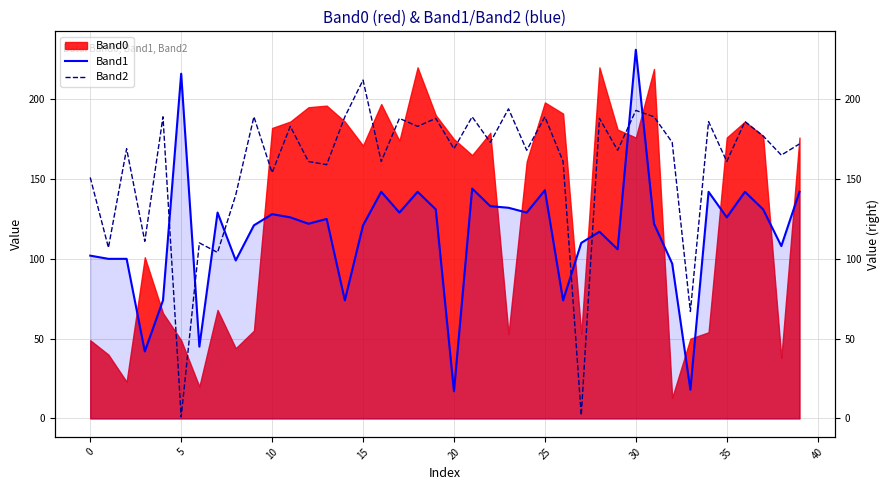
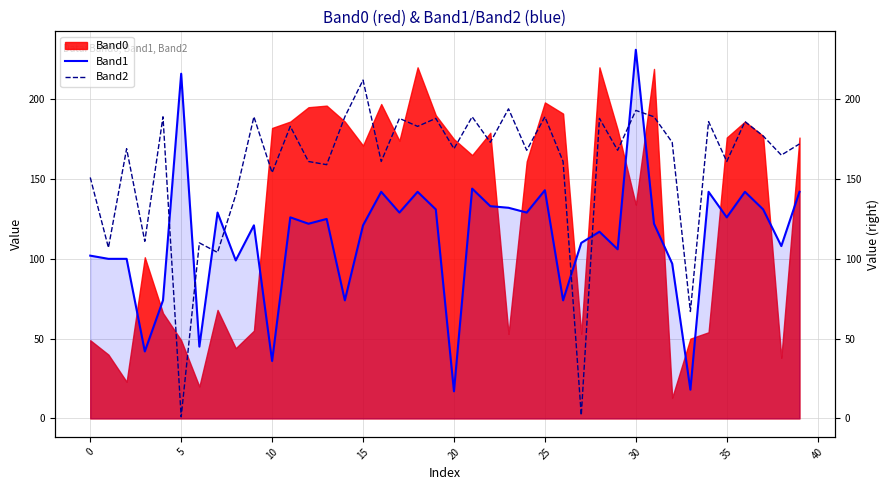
  {
    "Band1": {
      "0": 102,
      "5": 216,
-     "10": 128,
+     "10": 36,
      "15": 121,
      "20": 17,
      "25": 143,
      "30": 231,
      "35": 126
    },
    "Band0": {
      "0": 49,
      "5": 49,
      "10": 182,
      "15": 171,
      "20": 175,
      "25": 198,
-     "30": 176,
+     "30": 134,
      "35": 176
    },
    "Band2": {
      "0": 151,
      "5": 1,
      "10": 154,
      "15": 212,
      "20": 169,
      "25": 189,
      "30": 193,
      "35": 161
    }
  }
